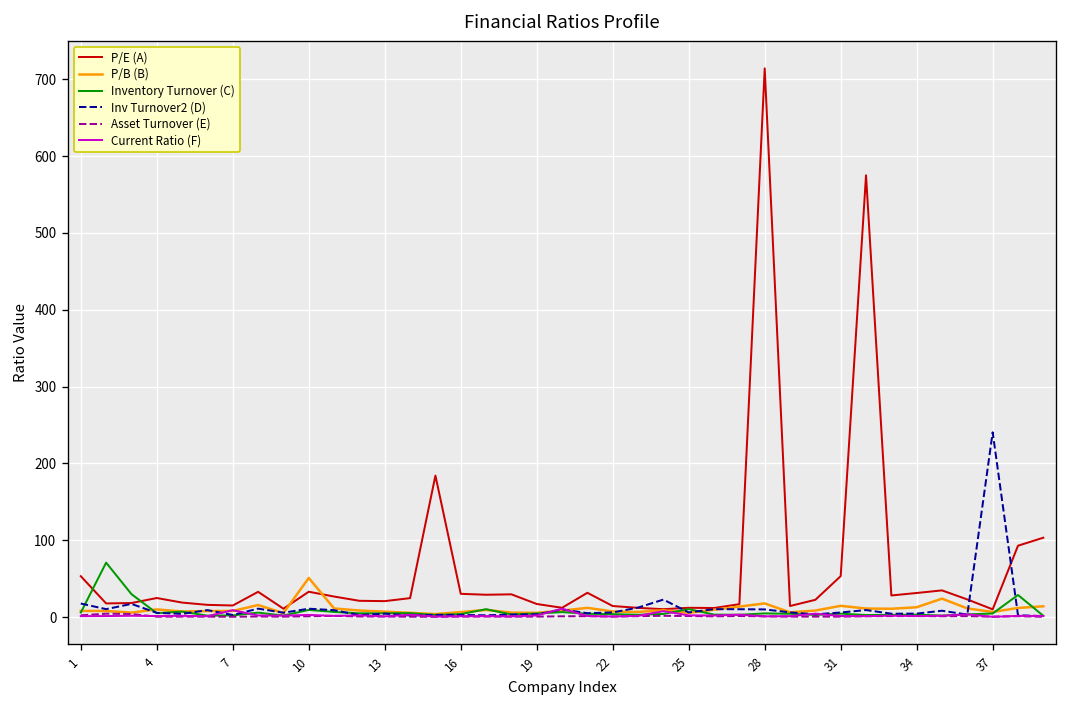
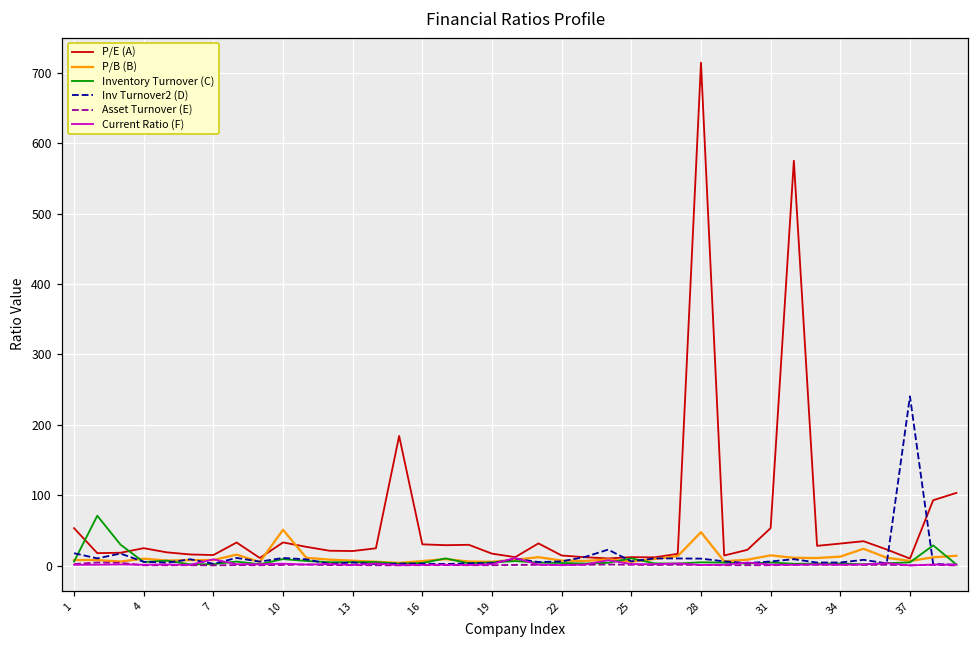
  {
    "P/E (A)": {
      "1": 50,
      "4": 20,
      "7": 20,
      "10": 30,
      "13": 20,
      "16": 30,
      "19": 20,
      "22": 10,
      "28": 710,
      "31": 50,
      "34": 30
    },
    "P/B (B)": {
      "4": 10,
      "10": 50,
-     "28": 20,
+     "28": 50,
      "31": 10,
      "34": 10
    },
    "Inv Turnover2 (D)": {
      "1": 20,
      "28": 10,
      "37": 240
    }
  }
